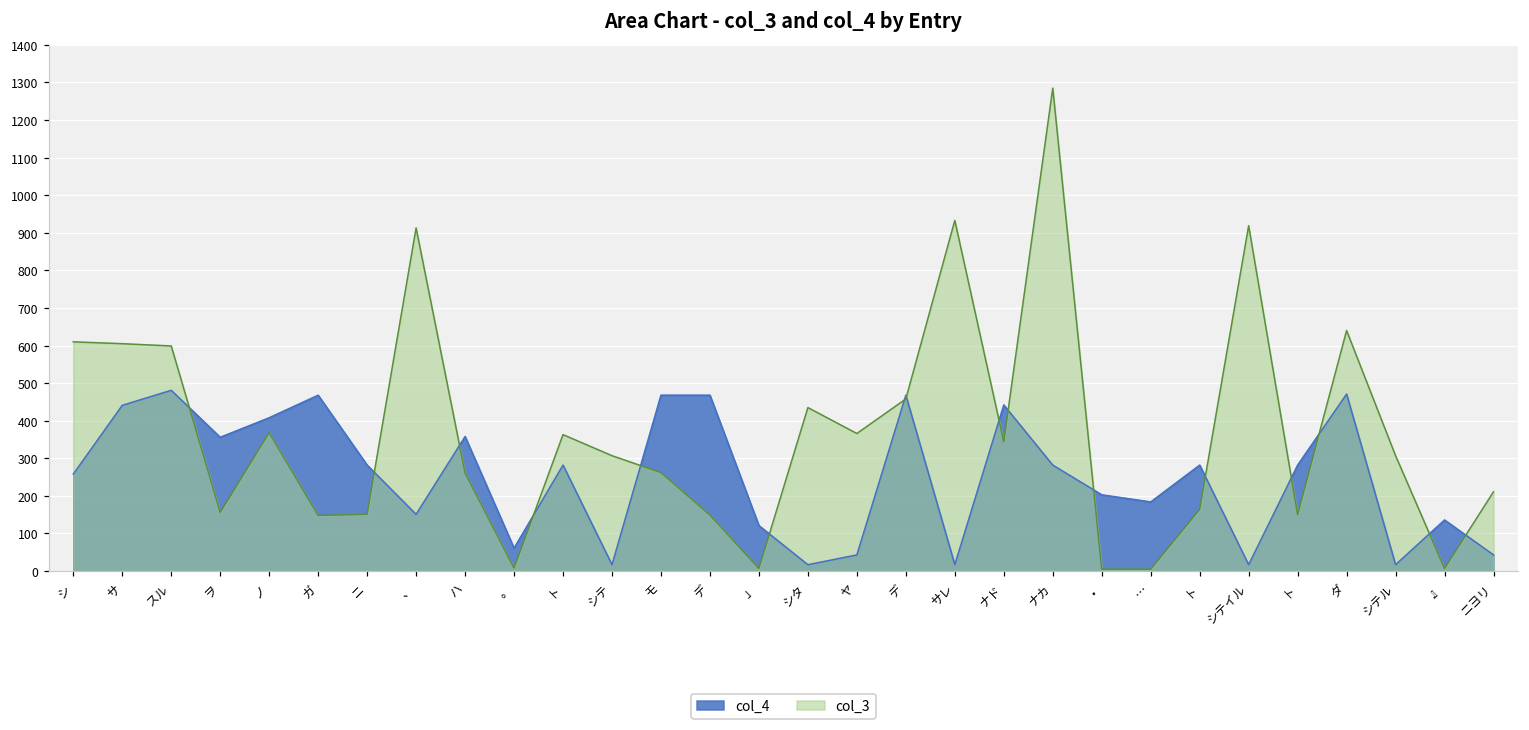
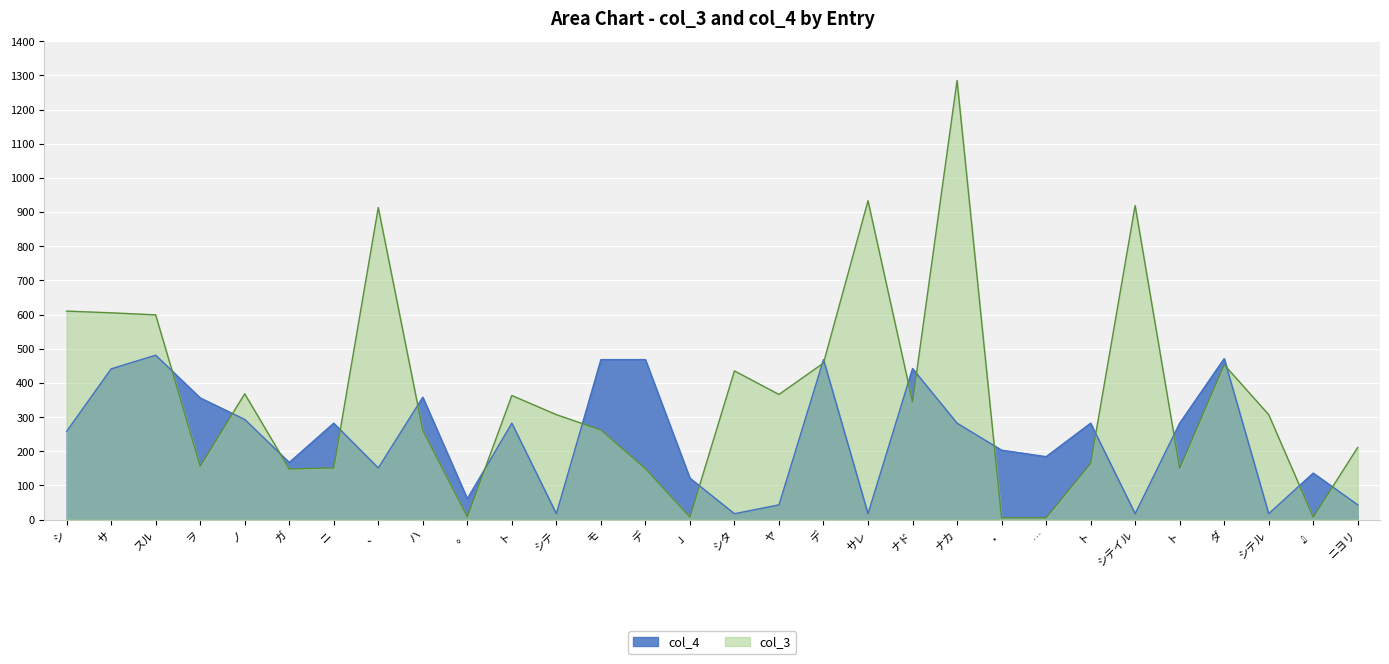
  {
    "col_4": {
      "シ": 260,
      "サ": 440,
      "スル": 480,
      "ヲ": 360,
-     "ノ": 410,
-     "ガ": 470,
+     "ノ": 290,
+     "ガ": 170,
      "ニ": 280,
      "、": 150,
      "ハ": 360,
      "。": 60,
      "シテ": 20,
      "モ": 470,
      "」": 120,
      "シタ": 20,
      "ヤ": 40,
      "サレ": 20,
      "ナド": 440,
      "ナカ": 280,
      "・": 200,
      "…": 180,
      "シテイル": 20,
      "ダ": 470,
      "シテル": 20,
      "』": 140,
      "ニヨリ": 40
    },
    "col_3": {
      "シ": 610,
      "サ": 610,
      "スル": 600,
      "ヲ": 160,
      "ノ": 370,
      "ガ": 150,
      "ニ": 150,
      "、": 910,
      "ハ": 260,
      "。": 10,
      "シテ": 310,
      "モ": 260,
      "」": 10,
      "シタ": 440,
      "ヤ": 370,
      "サレ": 930,
      "ナド": 340,
      "ナカ": 1290,
      "・": 10,
      "…": 10,
      "シテイル": 920,
-     "ダ": 640,
+     "ダ": 450,
      "シテル": 310,
      "』": 10,
      "ニヨリ": 210
    }
  }
